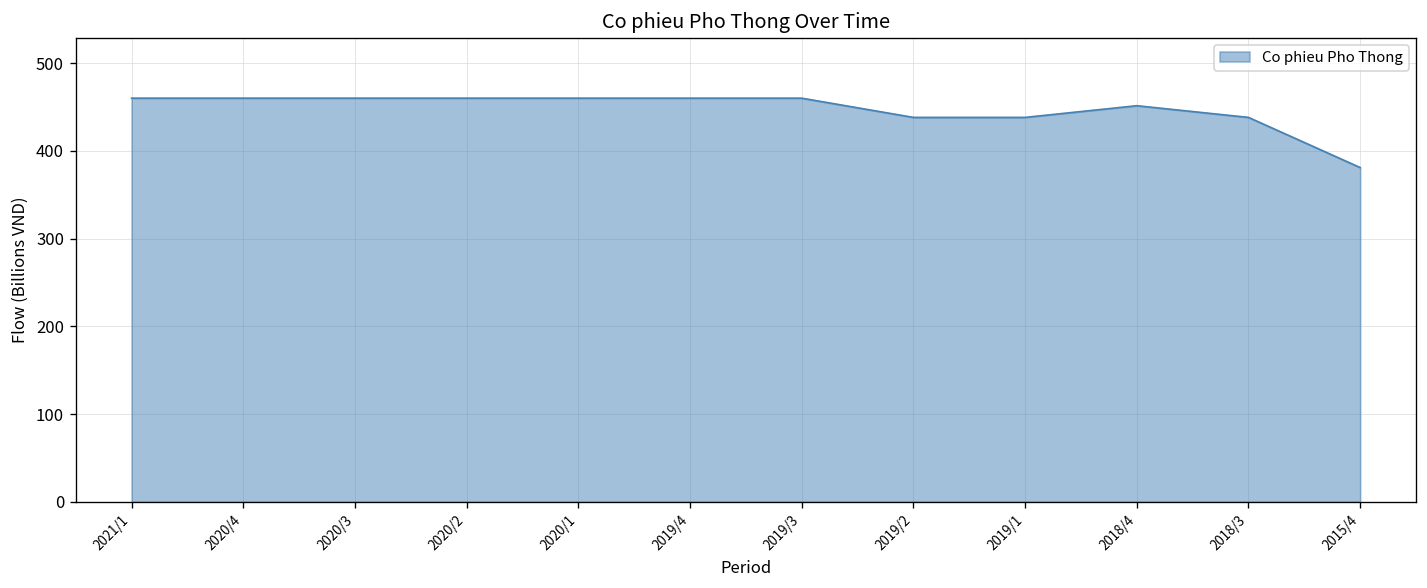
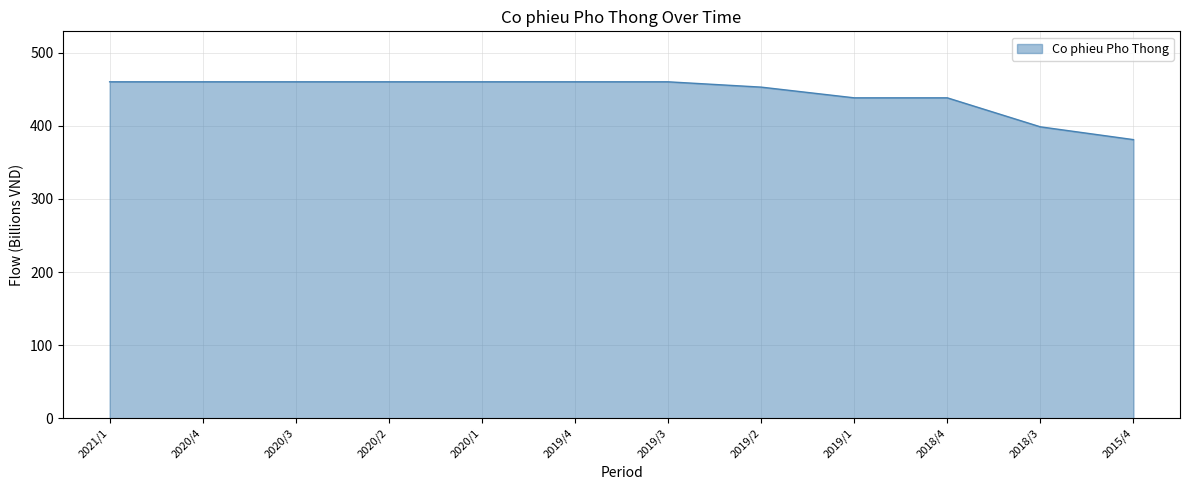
  {
    "2021/1": 460,
    "2020/4": 460,
    "2020/3": 460,
    "2020/2": 460,
    "2020/1": 460,
    "2019/4": 460,
    "2019/3": 460,
-   "2019/2": 440,
+   "2019/2": 450,
    "2019/1": 440,
-   "2018/4": 450,
-   "2018/3": 440,
+   "2018/4": 440,
+   "2018/3": 400,
    "2015/4": 380
  }
